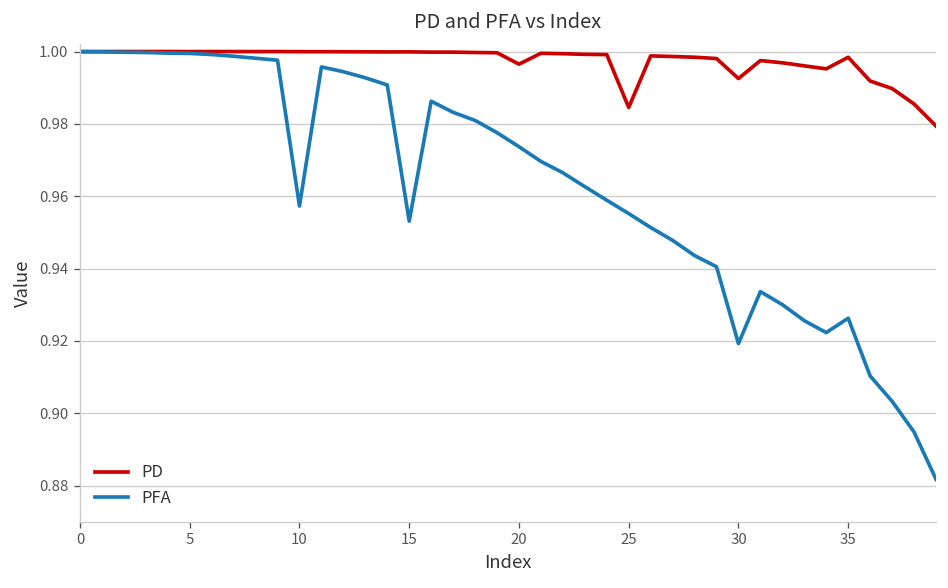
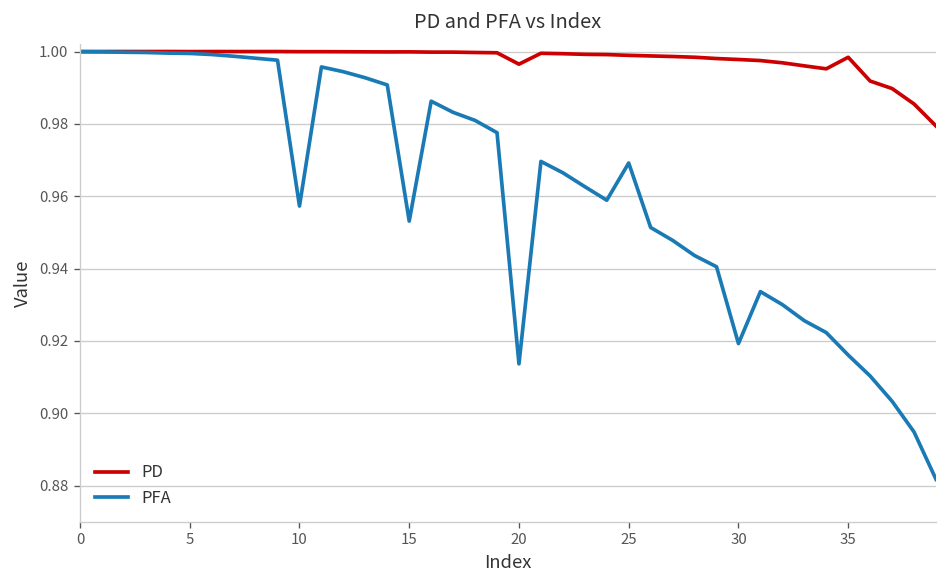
  {
    "PD": {
      "10": 1.000,
      "15": 1.000,
      "20": 0.996,
-     "25": 0.985,
-     "30": 0.993,
+     "25": 0.999,
+     "30": 0.998,
      "35": 0.998
    },
    "PFA": {
      "10": 0.957,
      "15": 0.953,
-     "20": 0.974,
-     "25": 0.955,
+     "20": 0.914,
+     "25": 0.969,
      "30": 0.919,
-     "35": 0.926
+     "35": 0.916
    }
  }
